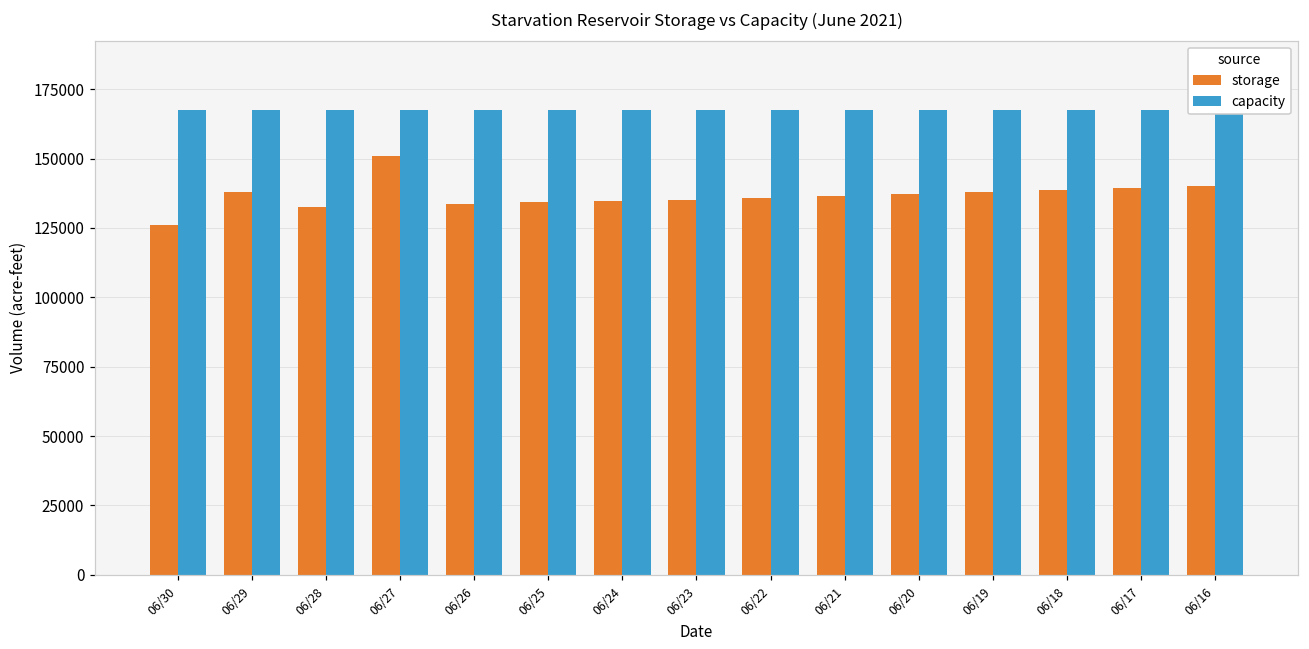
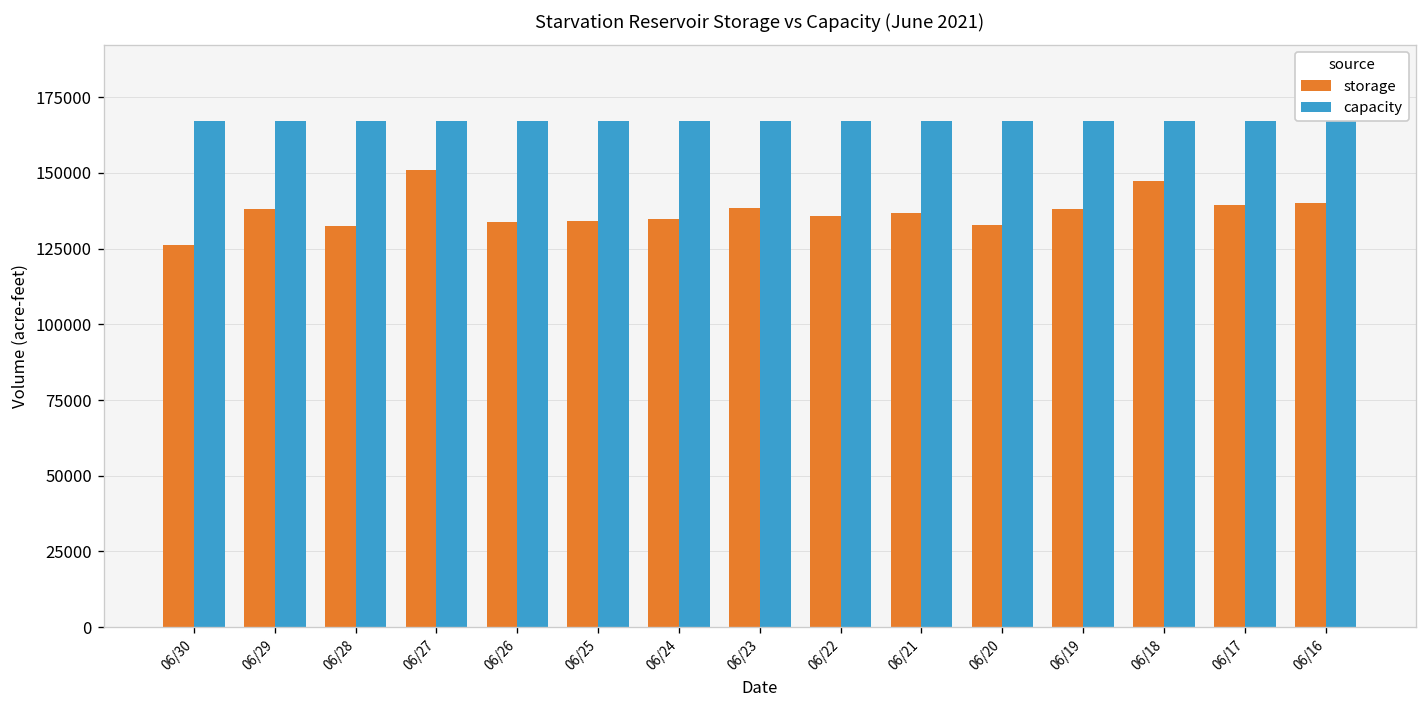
  {
    "storage": {
      "06/30": 126000,
      "06/29": 138000,
      "06/28": 132000,
      "06/27": 151000,
      "06/26": 134000,
      "06/25": 134000,
      "06/24": 135000,
-     "06/23": 135000,
+     "06/23": 138000,
      "06/22": 136000,
      "06/21": 137000,
-     "06/20": 137000,
+     "06/20": 133000,
      "06/19": 138000,
-     "06/18": 139000,
+     "06/18": 147000,
      "06/17": 139000,
      "06/16": 140000
    },
    "capacity": {
      "06/30": 167000,
      "06/29": 167000,
      "06/28": 167000,
      "06/27": 167000,
      "06/26": 167000,
      "06/25": 167000,
      "06/24": 167000,
      "06/23": 167000,
      "06/22": 167000,
      "06/21": 167000,
      "06/20": 167000,
      "06/19": 167000,
      "06/18": 167000,
      "06/17": 167000
    }
  }
